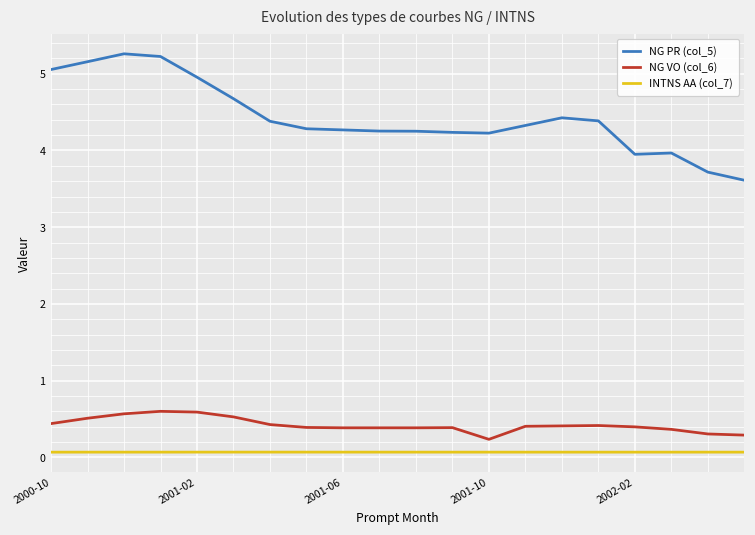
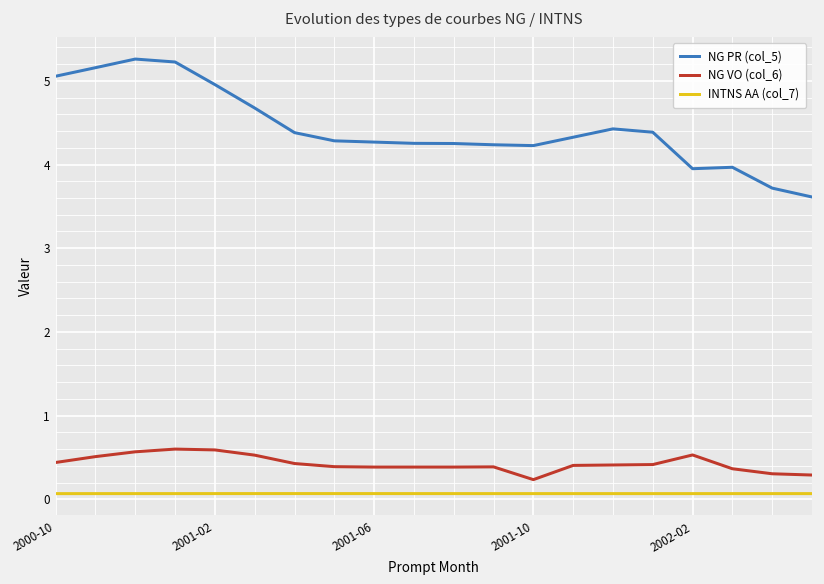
  {
    "NG PR (col_5)": {
      "2000-10": 5.1,
      "2001-02": 5.0,
      "2001-06": 4.3,
      "2001-10": 4.2,
      "2002-02": 4.0
    },
    "NG VO (col_6)": {
      "2000-10": 0.4,
      "2001-02": 0.6,
      "2001-06": 0.4,
      "2001-10": 0.2,
-     "2002-02": 0.4
+     "2002-02": 0.5
    },
    "INTNS AA (col_7)": {
      "2000-10": 0.1,
      "2001-02": 0.1,
      "2001-06": 0.1,
      "2001-10": 0.1,
      "2002-02": 0.1
    }
  }
